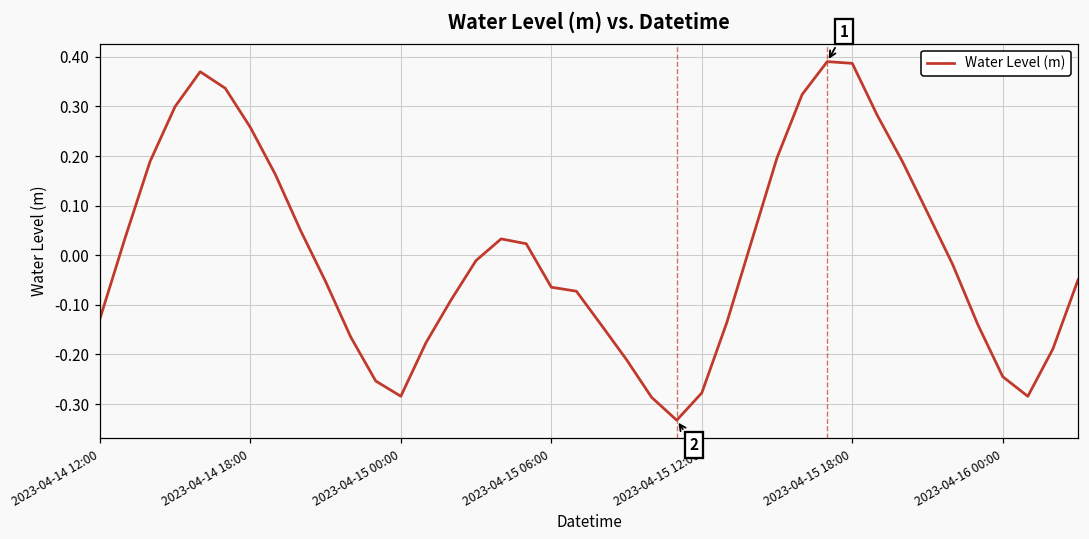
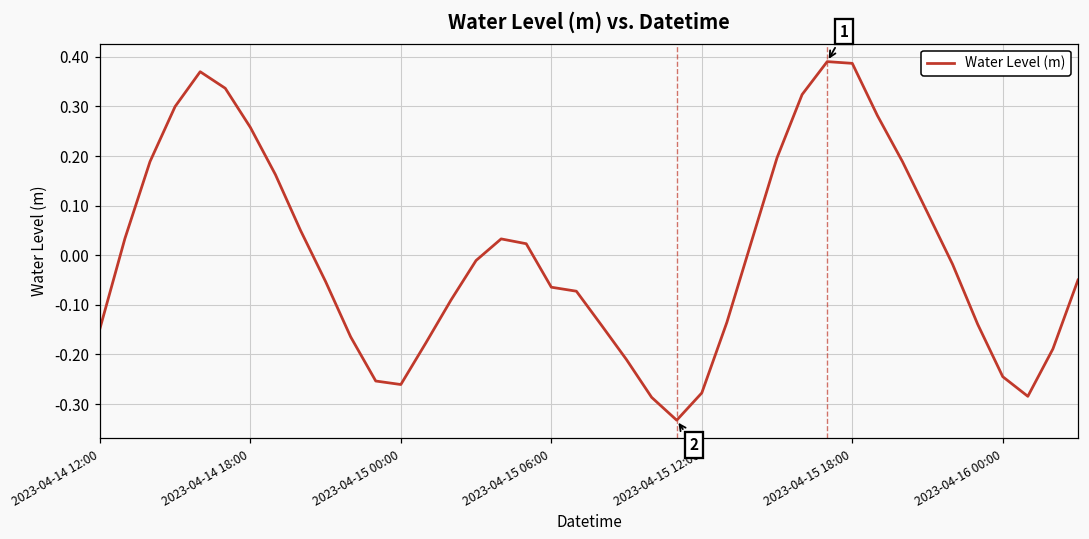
  {
-   "2023-04-14 12:00": -0.13,
+   "2023-04-14 12:00": -0.15,
    "2023-04-14 18:00": 0.26,
-   "2023-04-15 00:00": -0.28,
+   "2023-04-15 00:00": -0.26,
    "2023-04-15 06:00": -0.06,
    "2023-04-15 12:00": -0.28,
    "2023-04-15 18:00": 0.39,
    "2023-04-16 00:00": -0.24
  }
